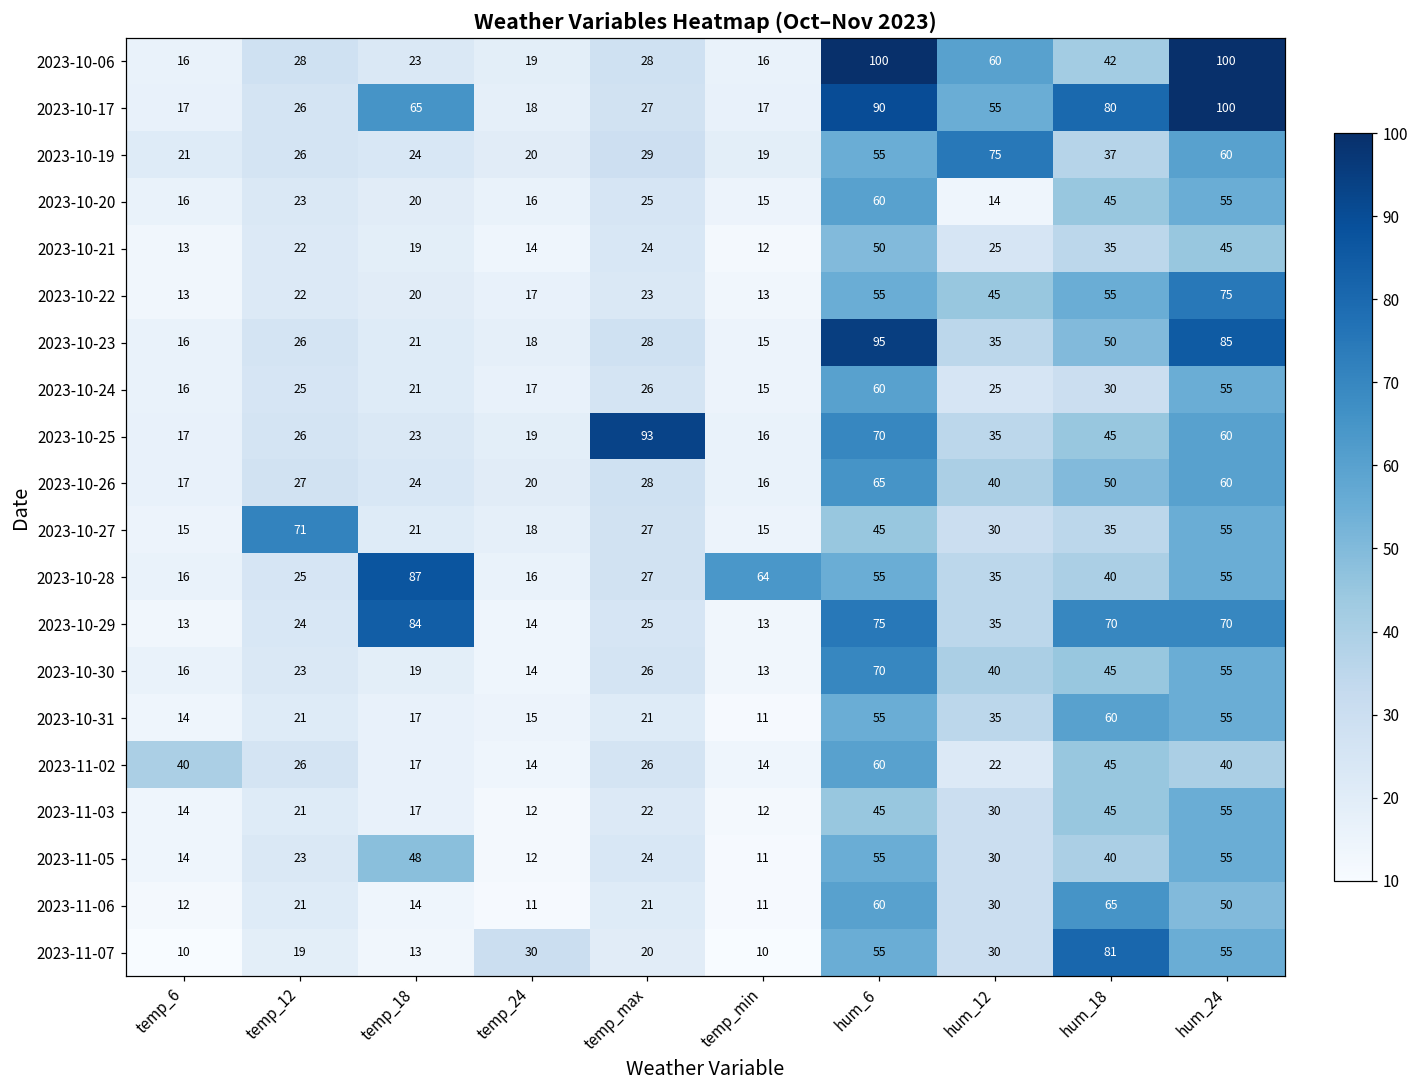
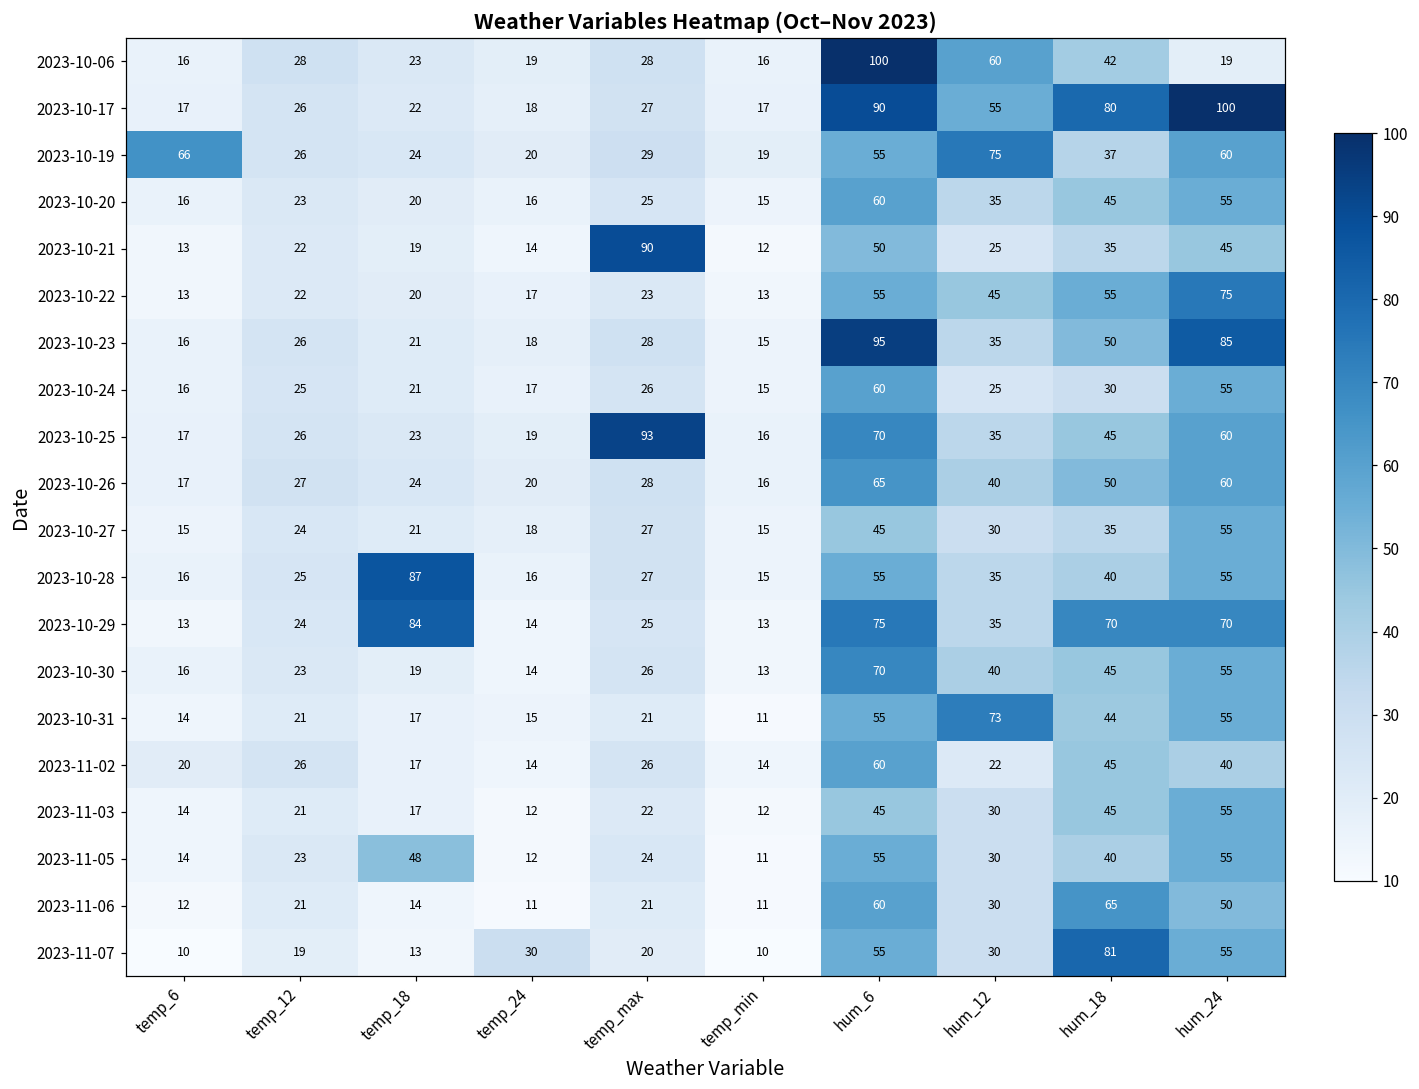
  {
    "2023-10-06": {
      "temp_6": 16,
      "temp_12": 28,
      "temp_18": 23,
      "temp_24": 19,
      "temp_max": 28,
      "temp_min": 16,
      "hum_6": 100,
      "hum_12": 60,
      "hum_18": 42,
-     "hum_24": 100
+     "hum_24": 19
    },
    "2023-10-17": {
      "temp_6": 17,
      "temp_12": 26,
-     "temp_18": 65,
+     "temp_18": 22,
      "temp_24": 18,
      "temp_max": 27,
      "temp_min": 17,
      "hum_6": 90,
      "hum_12": 55,
      "hum_18": 80,
      "hum_24": 100
    },
    "2023-10-19": {
-     "temp_6": 21,
+     "temp_6": 66,
      "temp_12": 26,
      "temp_18": 24,
      "temp_24": 20,
      "temp_max": 29,
      "temp_min": 19,
      "hum_6": 55,
      "hum_12": 75,
      "hum_18": 37,
      "hum_24": 60
    },
    "2023-10-20": {
      "temp_6": 16,
      "temp_12": 23,
      "temp_18": 20,
      "temp_24": 16,
      "temp_max": 25,
      "temp_min": 15,
      "hum_6": 60,
-     "hum_12": 14,
+     "hum_12": 35,
      "hum_18": 45,
      "hum_24": 55
    },
    "2023-10-21": {
      "temp_6": 13,
      "temp_12": 22,
      "temp_18": 19,
      "temp_24": 14,
-     "temp_max": 24,
+     "temp_max": 90,
      "temp_min": 12,
      "hum_6": 50,
      "hum_12": 25,
      "hum_18": 35,
      "hum_24": 45
    },
    "2023-10-22": {
      "temp_6": 13,
      "temp_12": 22,
      "temp_18": 20,
      "temp_24": 17,
      "temp_max": 23,
      "temp_min": 13,
      "hum_6": 55,
      "hum_12": 45,
      "hum_18": 55,
      "hum_24": 75
    },
    "2023-10-23": {
      "temp_6": 16,
      "temp_12": 26,
      "temp_18": 21,
      "temp_24": 18,
      "temp_max": 28,
      "temp_min": 15,
      "hum_6": 95,
      "hum_12": 35,
      "hum_18": 50,
      "hum_24": 85
    },
    "2023-10-24": {
      "temp_6": 16,
      "temp_12": 25,
      "temp_18": 21,
      "temp_24": 17,
      "temp_max": 26,
      "temp_min": 15,
      "hum_6": 60,
      "hum_12": 25,
      "hum_18": 30,
      "hum_24": 55
    },
    "2023-10-25": {
      "temp_6": 17,
      "temp_12": 26,
      "temp_18": 23,
      "temp_24": 19,
      "temp_max": 93,
      "temp_min": 16,
      "hum_6": 70,
      "hum_12": 35,
      "hum_18": 45,
      "hum_24": 60
    },
    "2023-10-26": {
      "temp_6": 17,
      "temp_12": 27,
      "temp_18": 24,
      "temp_24": 20,
      "temp_max": 28,
      "temp_min": 16,
      "hum_6": 65,
      "hum_12": 40,
      "hum_18": 50,
      "hum_24": 60
    },
    "2023-10-27": {
      "temp_6": 15,
-     "temp_12": 71,
+     "temp_12": 24,
      "temp_18": 21,
      "temp_24": 18,
      "temp_max": 27,
      "temp_min": 15,
      "hum_6": 45,
      "hum_12": 30,
      "hum_18": 35,
      "hum_24": 55
    },
    "2023-10-28": {
      "temp_6": 16,
      "temp_12": 25,
      "temp_18": 87,
      "temp_24": 16,
      "temp_max": 27,
-     "temp_min": 64,
+     "temp_min": 15,
      "hum_6": 55,
      "hum_12": 35,
      "hum_18": 40,
      "hum_24": 55
    },
    "2023-10-29": {
      "temp_6": 13,
      "temp_12": 24,
      "temp_18": 84,
      "temp_24": 14,
      "temp_max": 25,
      "temp_min": 13,
      "hum_6": 75,
      "hum_12": 35,
      "hum_18": 70,
      "hum_24": 70
    },
    "2023-10-30": {
      "temp_6": 16,
      "temp_12": 23,
      "temp_18": 19,
      "temp_24": 14,
      "temp_max": 26,
      "temp_min": 13,
      "hum_6": 70,
      "hum_12": 40,
      "hum_18": 45,
      "hum_24": 55
    },
    "2023-10-31": {
      "temp_6": 14,
      "temp_12": 21,
      "temp_18": 17,
      "temp_24": 15,
      "temp_max": 21,
      "temp_min": 11,
      "hum_6": 55,
-     "hum_12": 35,
-     "hum_18": 60,
+     "hum_12": 73,
+     "hum_18": 44,
      "hum_24": 55
    },
    "2023-11-02": {
-     "temp_6": 40,
+     "temp_6": 20,
      "temp_12": 26,
      "temp_18": 17,
      "temp_24": 14,
      "temp_max": 26,
      "temp_min": 14,
      "hum_6": 60,
      "hum_12": 22,
      "hum_18": 45,
      "hum_24": 40
    },
    "2023-11-03": {
      "temp_6": 14,
      "temp_12": 21,
      "temp_18": 17,
      "temp_24": 12,
      "temp_max": 22,
      "temp_min": 12,
      "hum_6": 45,
      "hum_12": 30,
      "hum_18": 45,
      "hum_24": 55
    },
    "2023-11-05": {
      "temp_6": 14,
      "temp_12": 23,
      "temp_18": 48,
      "temp_24": 12,
      "temp_max": 24,
      "temp_min": 11,
      "hum_6": 55,
      "hum_12": 30,
      "hum_18": 40,
      "hum_24": 55
    },
    "2023-11-06": {
      "temp_6": 12,
      "temp_12": 21,
      "temp_18": 14,
      "temp_24": 11,
      "temp_max": 21,
      "temp_min": 11,
      "hum_6": 60,
      "hum_12": 30,
      "hum_18": 65,
      "hum_24": 50
    },
    "2023-11-07": {
      "temp_6": 10,
      "temp_12": 19,
      "temp_18": 13,
      "temp_24": 30,
      "temp_max": 20,
      "temp_min": 10,
      "hum_6": 55,
      "hum_12": 30,
      "hum_18": 81,
      "hum_24": 55
    }
  }
